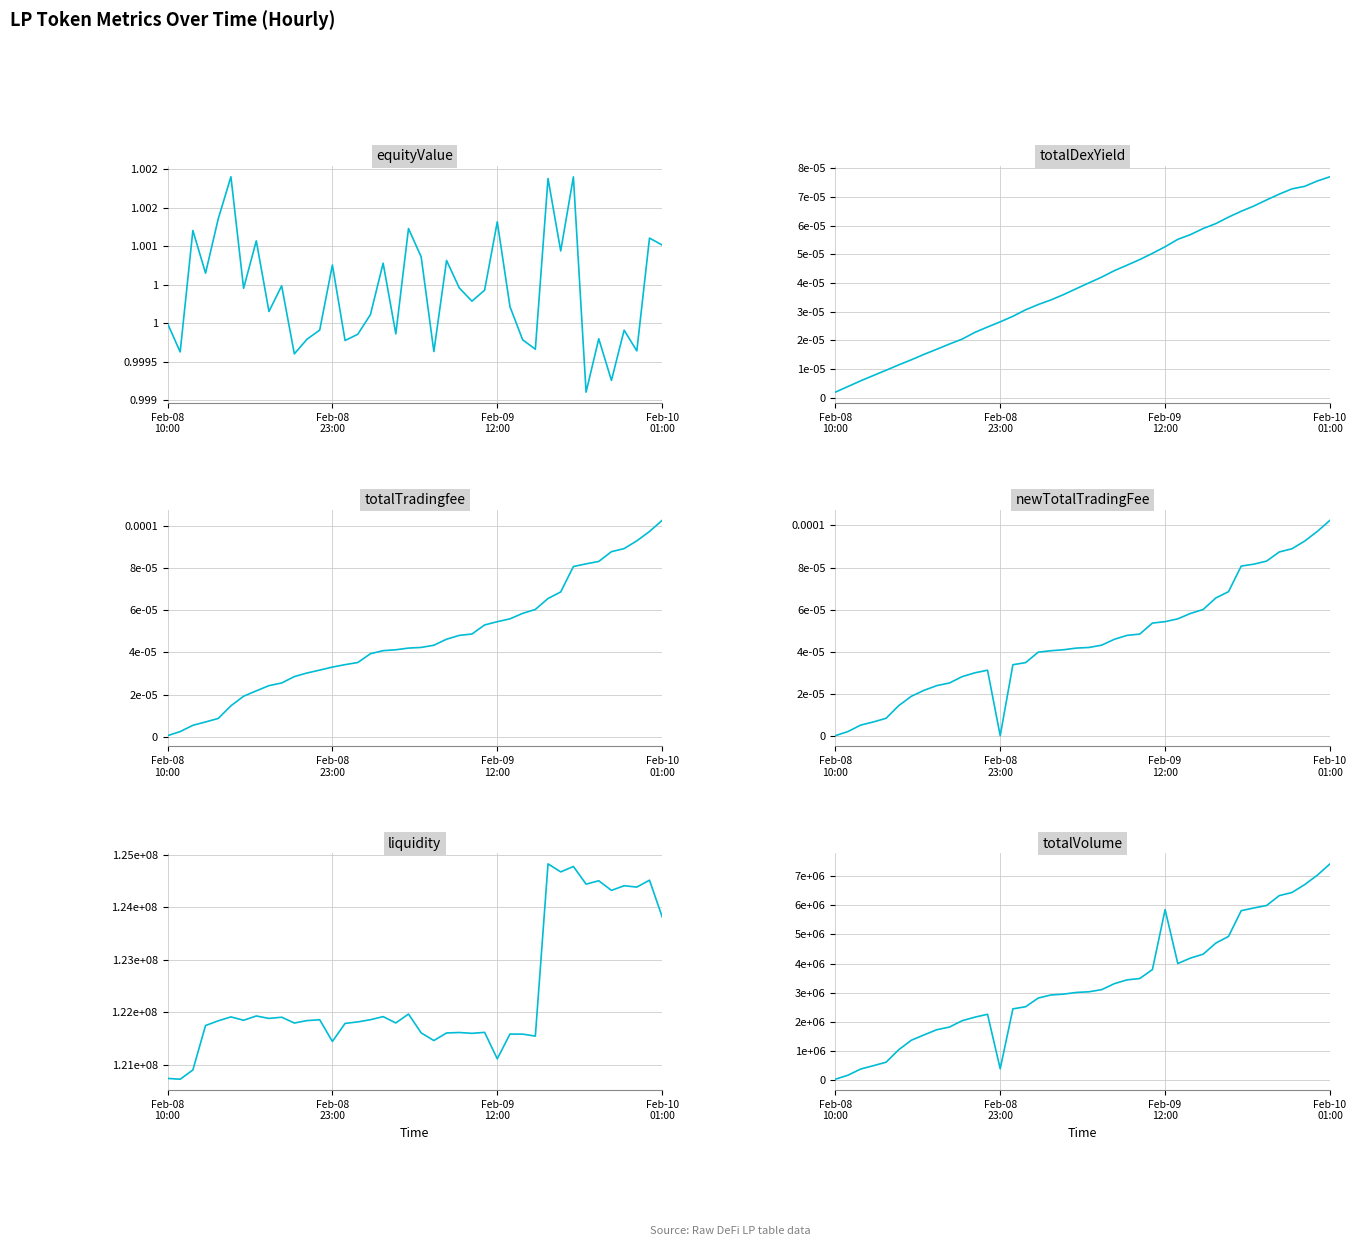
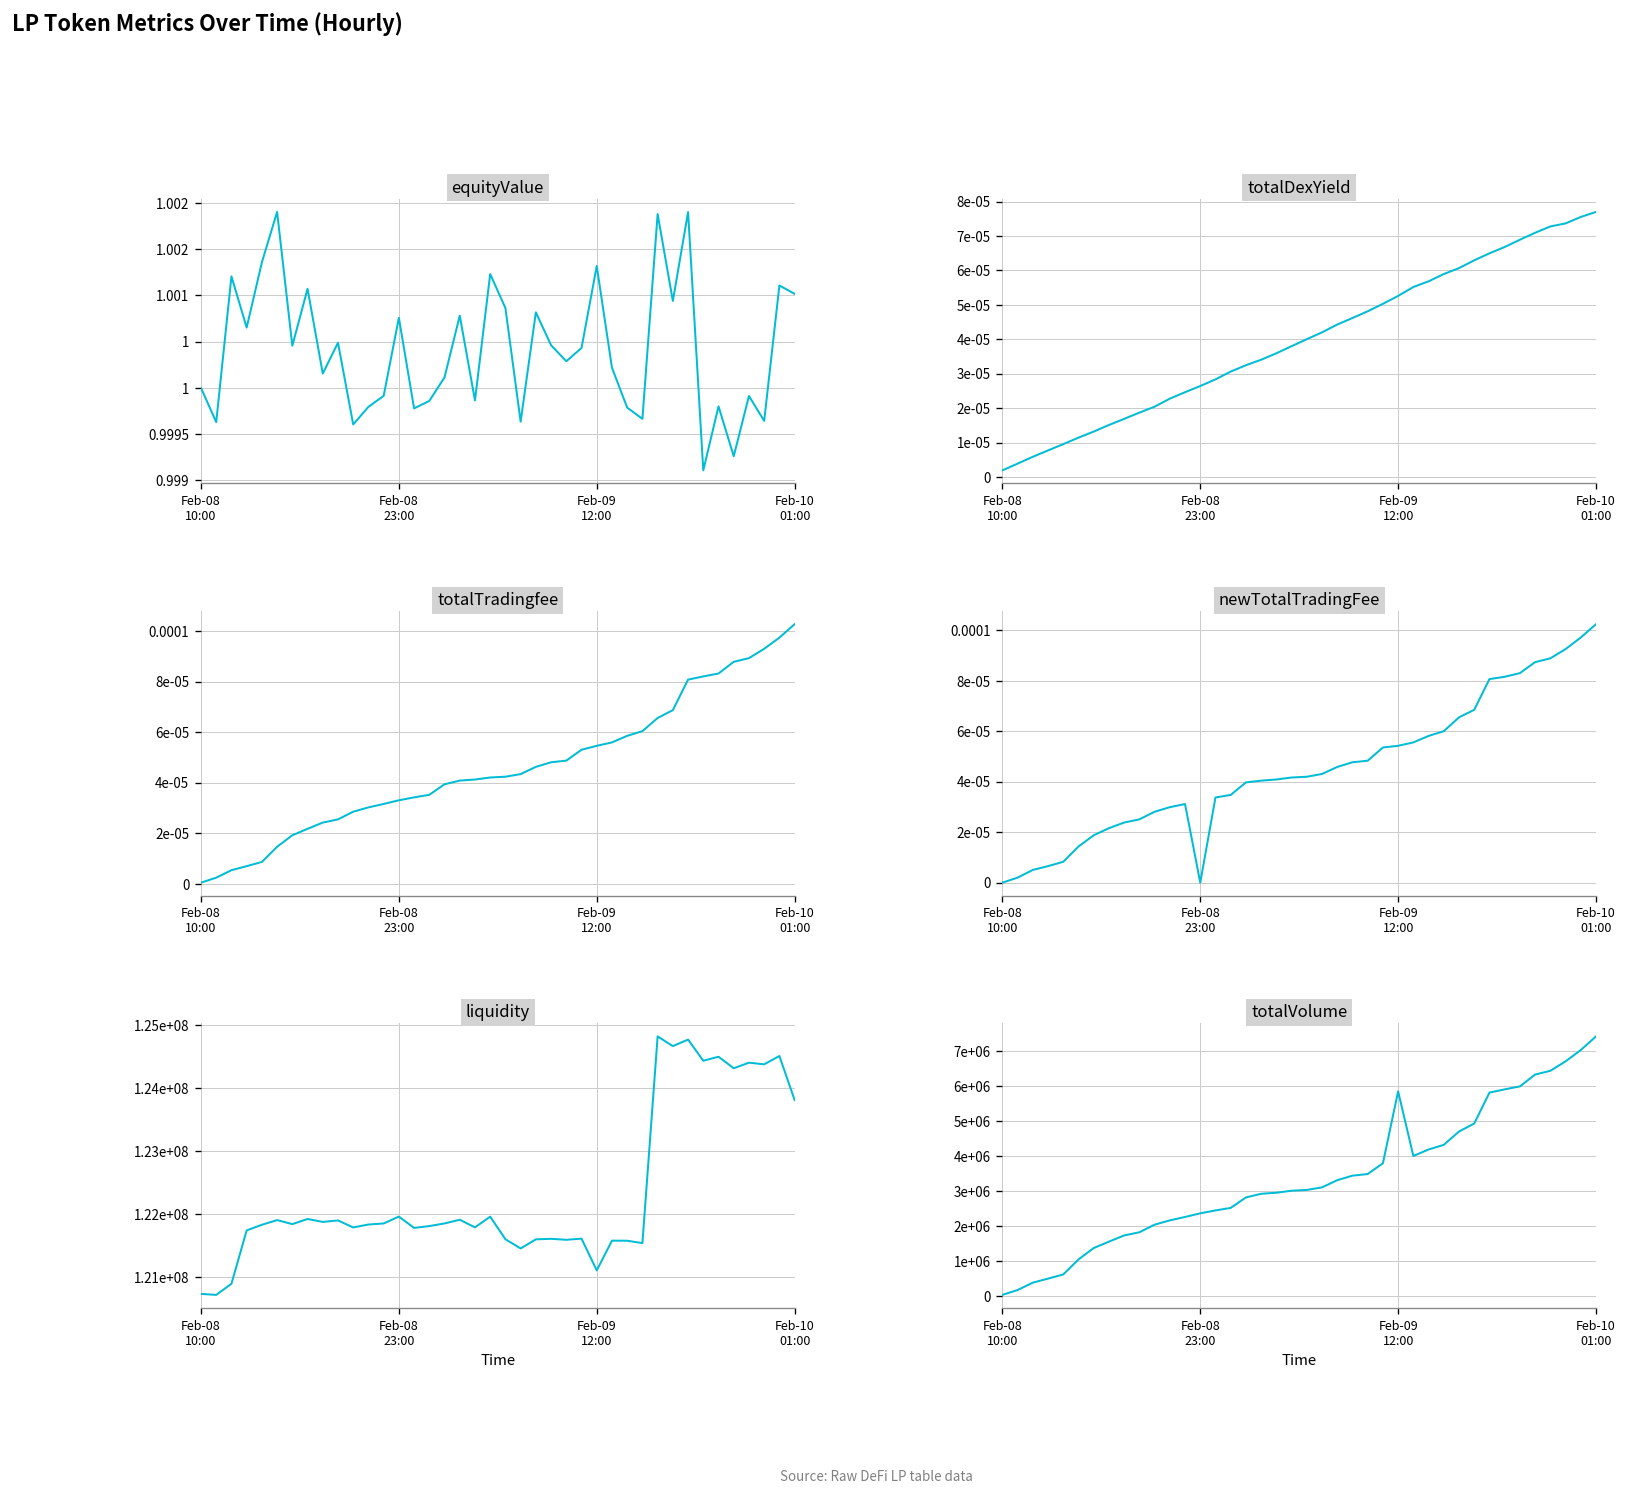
  {
    "totalDexYield": {
      "Feb-08 10:00": 0.000002,
      "Feb-08 23:00": 0.000026,
      "Feb-09 12:00": 0.000053,
      "Feb-10 01:00": 0.000077
    },
    "totalTradingfee": {
      "Feb-08 10:00": 0.000001,
      "Feb-08 23:00": 0.000033,
      "Feb-09 12:00": 0.000055,
      "Feb-10 01:00": 0.000103
    },
    "newTotalTradingFee": {
      "Feb-08 10:00": 0.000000,
      "Feb-08 23:00": 0.000000,
      "Feb-09 12:00": 0.000054,
      "Feb-10 01:00": 0.000102
    },
    "liquidity": {
      "Feb-08 10:00": 120700000,
-     "Feb-08 23:00": 121400000,
+     "Feb-08 23:00": 122000000,
      "Feb-09 12:00": 121100000,
      "Feb-10 01:00": 123800000
    },
    "totalVolume": {
      "Feb-08 10:00": 0,
-     "Feb-08 23:00": 400000,
+     "Feb-08 23:00": 2400000,
      "Feb-09 12:00": 5800000,
      "Feb-10 01:00": 7400000
    }
  }
